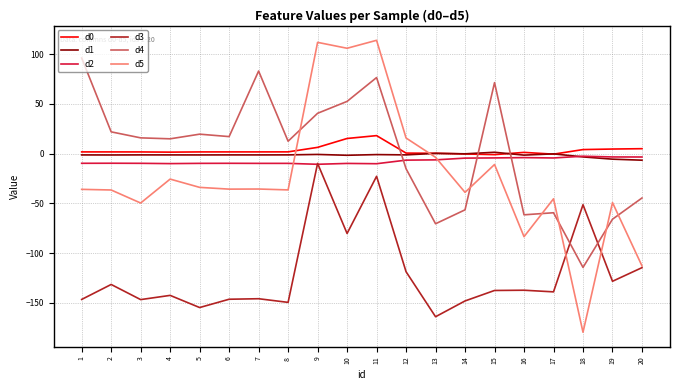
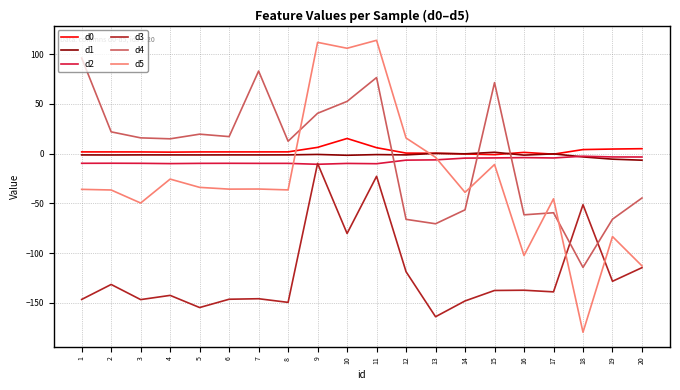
  {
    "d0": {
      "1": 0,
      "2": 0,
      "3": 0,
      "4": 0,
      "5": 0,
      "6": 0,
      "7": 0,
      "8": 0,
      "9": 10,
      "10": 20,
-     "11": 20,
+     "11": 10,
      "16": 0,
      "18": 0,
      "19": 0,
      "20": 0
    },
    "d1": {
      "1": 0,
      "2": 0,
      "3": 0,
      "4": 0,
      "5": 0,
      "6": 0,
      "7": 0,
      "8": 0,
      "9": 0,
      "10": 0,
      "11": 0,
      "20": -10
    },
    "d4": {
      "2": 20,
      "3": 20,
      "4": 10,
      "5": 20,
      "6": 20,
      "7": 80,
      "8": 10,
      "9": 40,
      "10": 50,
      "11": 80,
-     "12": -20,
+     "12": -70,
      "13": -70,
      "14": -60,
      "15": 70,
      "16": -60,
      "17": -60,
      "18": -110,
      "19": -70,
      "20": -40
    },
    "d5": {
      "1": -40,
      "2": -40,
      "3": -50,
      "4": -30,
      "5": -30,
      "6": -40,
      "7": -40,
      "8": -40,
      "9": 110,
      "10": 110,
      "11": 110,
      "12": 20,
      "13": 0,
      "14": -40,
      "15": -10,
-     "16": -80,
+     "16": -100,
      "17": -50,
      "18": -180,
-     "19": -50
+     "19": -80
    }
  }
